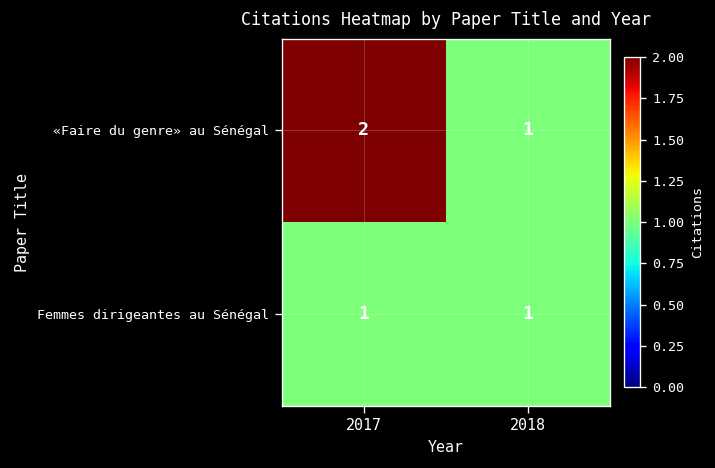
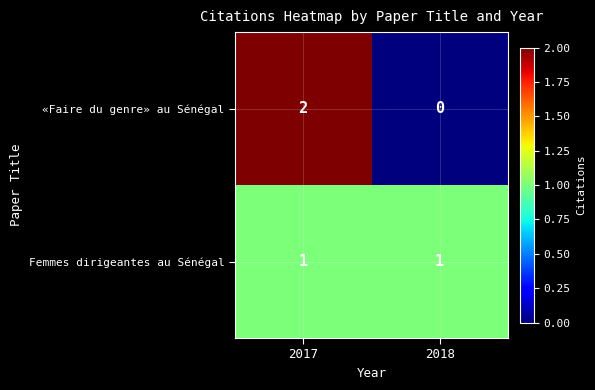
  {
    "«Faire du genre» au Sénégal": {
      "2017": 2,
-     "2018": 1
+     "2018": 0
    },
    "Femmes dirigeantes au Sénégal": {
      "2017": 1,
      "2018": 1
    }
  }
